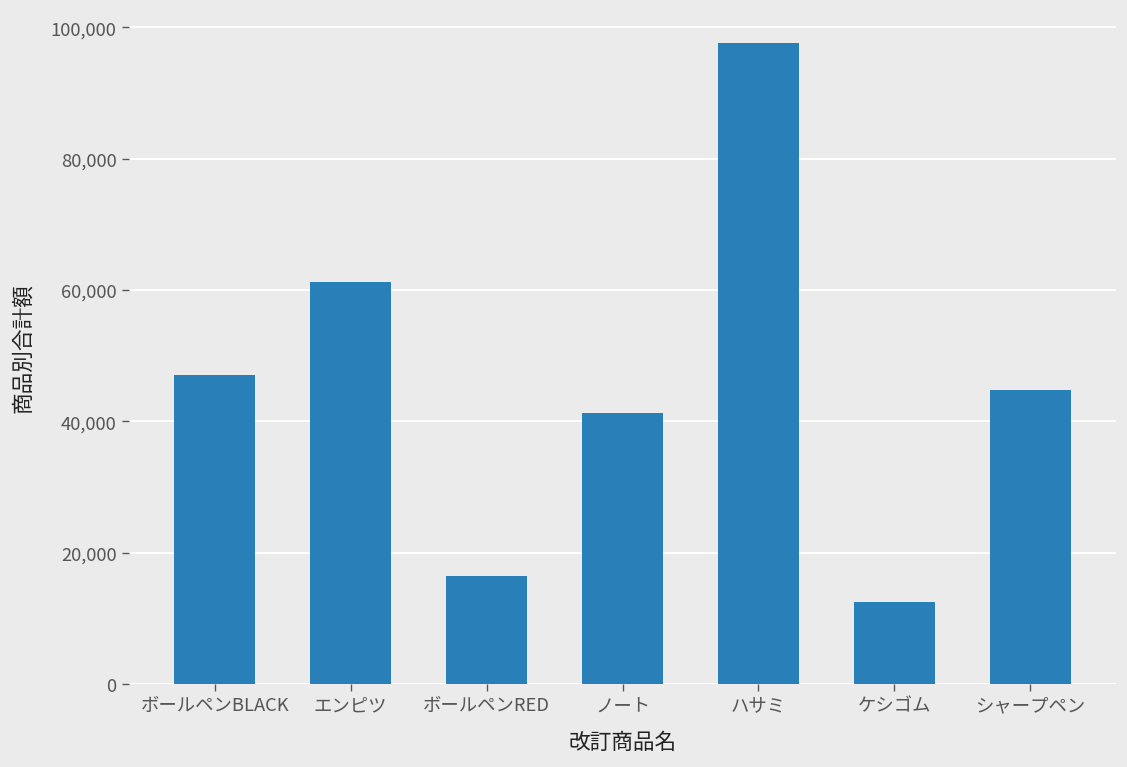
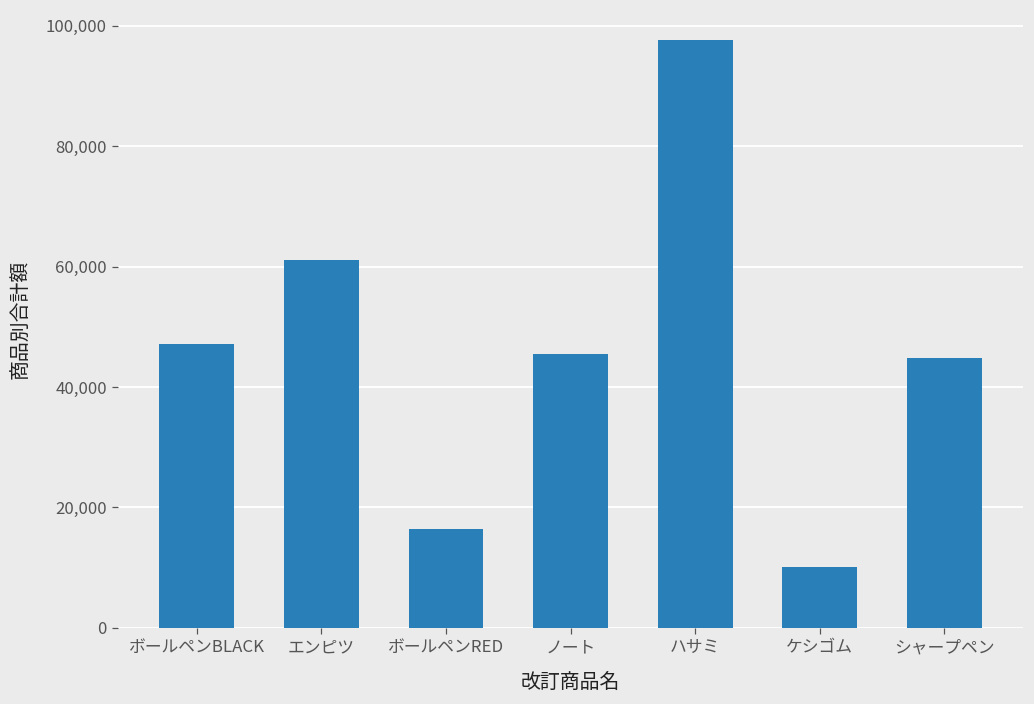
  {
    "ボールペンBLACK": "47,000",
    "エンピツ": "61,000",
    "ボールペンRED": "16,000",
-   "ノート": "41,000",
+   "ノート": "45,000",
    "ハサミ": "98,000",
-   "ケシゴム": "12,000",
+   "ケシゴム": "10,000",
    "シャープペン": "45,000"
  }
